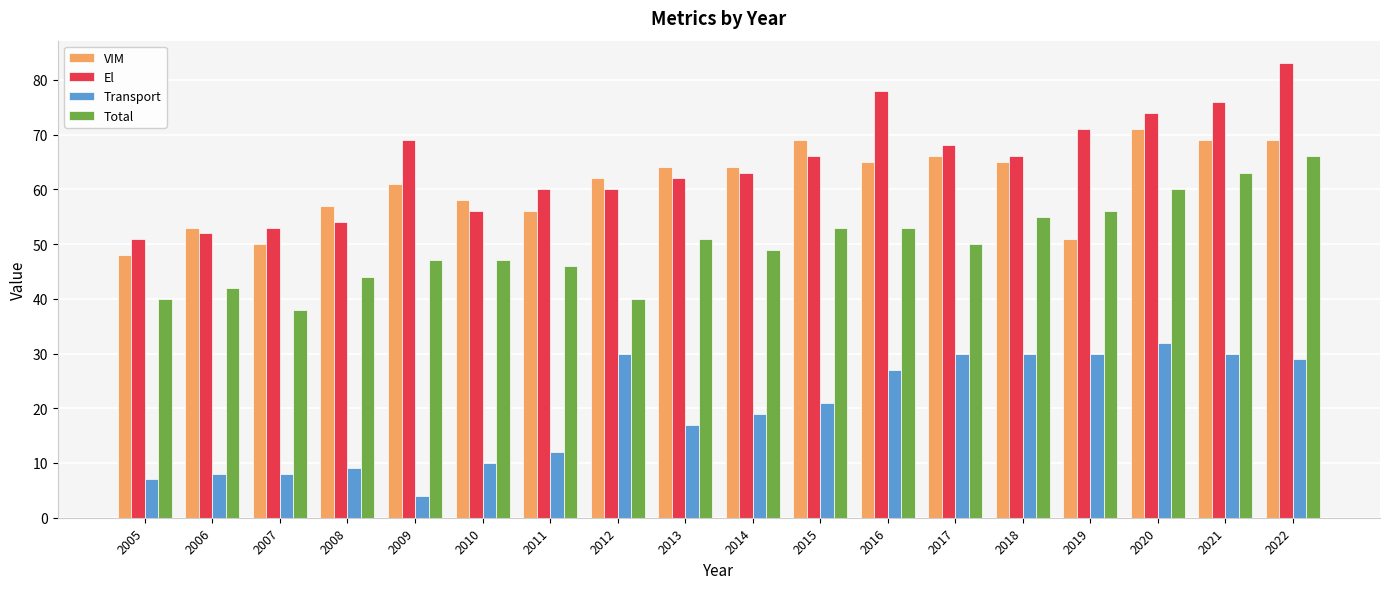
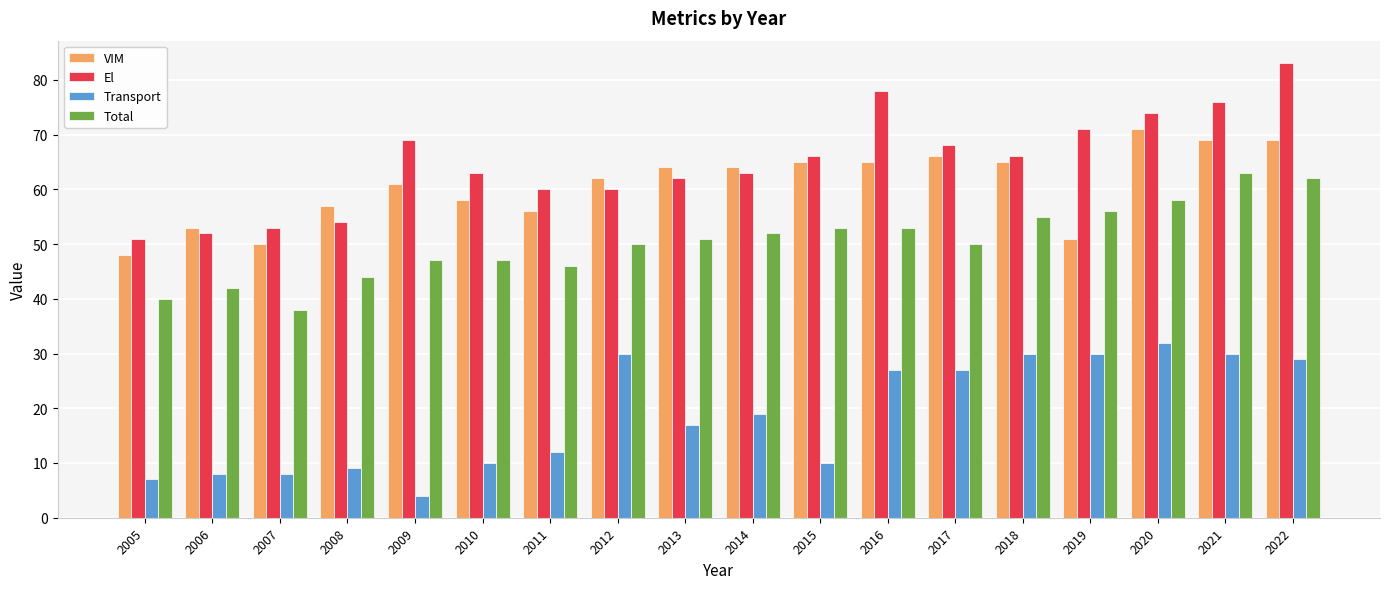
  {
    "VIM": {
      "2005": 48,
      "2006": 53,
      "2007": 50,
      "2008": 57,
      "2009": 61,
      "2010": 58,
      "2011": 56,
      "2012": 62,
      "2013": 64,
      "2014": 64,
-     "2015": 69,
+     "2015": 65,
      "2016": 65,
      "2017": 66,
      "2018": 65,
      "2019": 51,
      "2020": 71,
      "2021": 69,
      "2022": 69
    },
    "El": {
      "2005": 51,
      "2006": 52,
      "2007": 53,
      "2008": 54,
      "2009": 69,
-     "2010": 56,
+     "2010": 63,
      "2011": 60,
      "2012": 60,
      "2013": 62,
      "2014": 63,
      "2015": 66,
      "2016": 78,
      "2017": 68,
      "2018": 66,
      "2019": 71,
      "2020": 74,
      "2021": 76,
      "2022": 83
    },
    "Transport": {
      "2005": 7,
      "2006": 8,
      "2007": 8,
      "2008": 9,
      "2009": 4,
      "2010": 10,
      "2011": 12,
      "2012": 30,
      "2013": 17,
      "2014": 19,
-     "2015": 21,
+     "2015": 10,
      "2016": 27,
-     "2017": 30,
+     "2017": 27,
      "2018": 30,
      "2019": 30,
      "2020": 32,
      "2021": 30,
      "2022": 29
    },
    "Total": {
      "2005": 40,
      "2006": 42,
      "2007": 38,
      "2008": 44,
      "2009": 47,
      "2010": 47,
      "2011": 46,
-     "2012": 40,
+     "2012": 50,
      "2013": 51,
-     "2014": 49,
+     "2014": 52,
      "2015": 53,
      "2016": 53,
      "2017": 50,
      "2018": 55,
      "2019": 56,
-     "2020": 60,
+     "2020": 58,
      "2021": 63,
-     "2022": 66
+     "2022": 62
    }
  }
